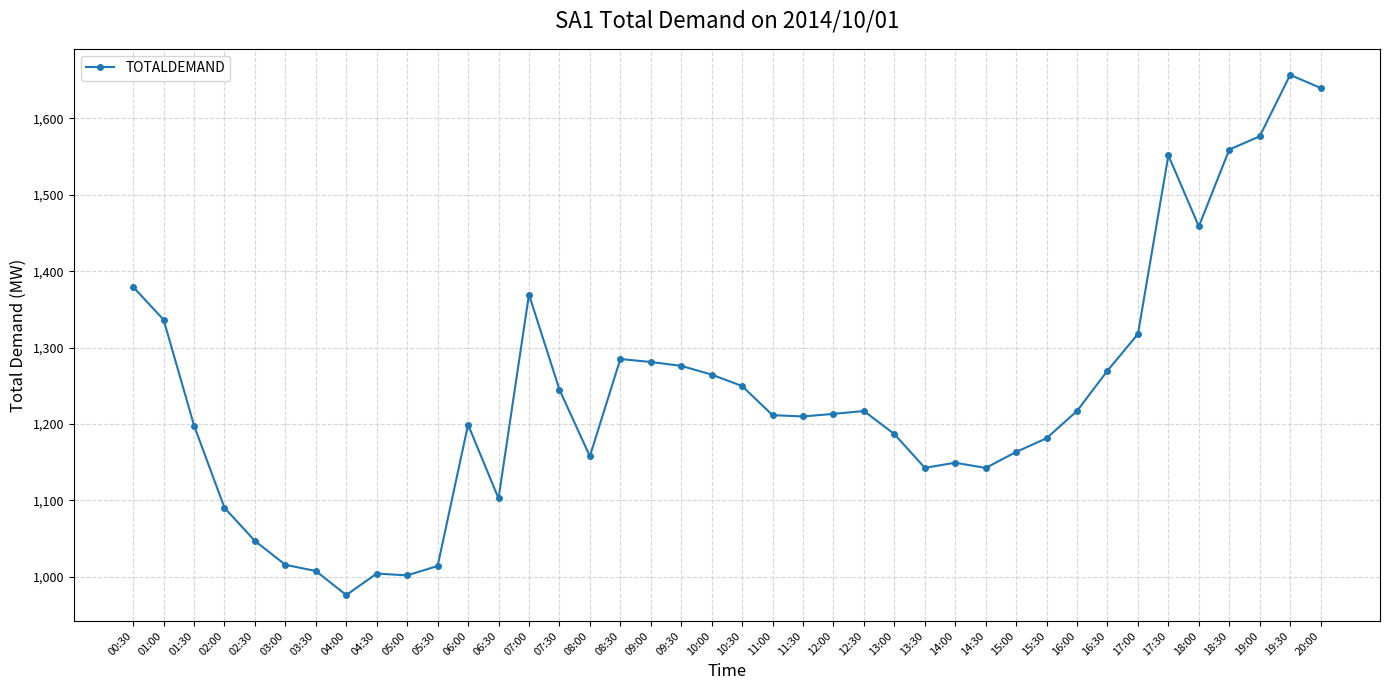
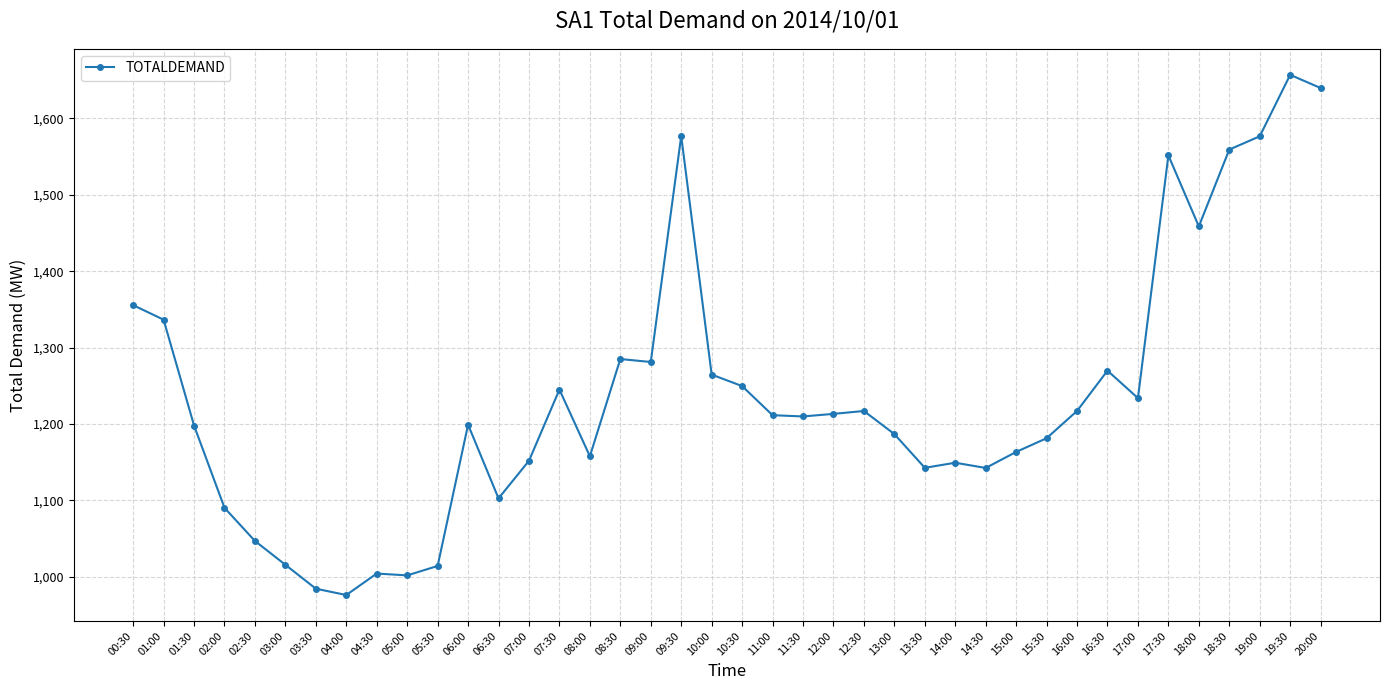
  {
-   "00:30": "1,380",
+   "00:30": "1,360",
    "01:00": "1,340",
    "01:30": "1,200",
    "02:00": "1,090",
    "02:30": "1,050",
    "03:00": "1,020",
-   "03:30": "1,010",
+   "03:30": "980",
    "04:00": "980",
    "04:30": "1,000",
    "05:00": "1,000",
    "05:30": "1,010",
    "06:00": "1,200",
    "06:30": "1,100",
-   "07:00": "1,370",
+   "07:00": "1,150",
    "07:30": "1,250",
    "08:00": "1,160",
    "08:30": "1,290",
    "09:00": "1,280",
-   "09:30": "1,280",
+   "09:30": "1,580",
    "10:00": "1,260",
    "10:30": "1,250",
    "11:00": "1,210",
    "11:30": "1,210",
    "12:00": "1,210",
    "12:30": "1,220",
    "13:00": "1,190",
    "13:30": "1,140",
    "14:00": "1,150",
    "14:30": "1,140",
    "15:00": "1,160",
    "15:30": "1,180",
    "16:00": "1,220",
    "16:30": "1,270",
-   "17:00": "1,320",
+   "17:00": "1,230",
    "17:30": "1,550",
    "18:00": "1,460",
    "18:30": "1,560",
    "19:00": "1,580",
    "19:30": "1,660",
    "20:00": "1,640"
  }
